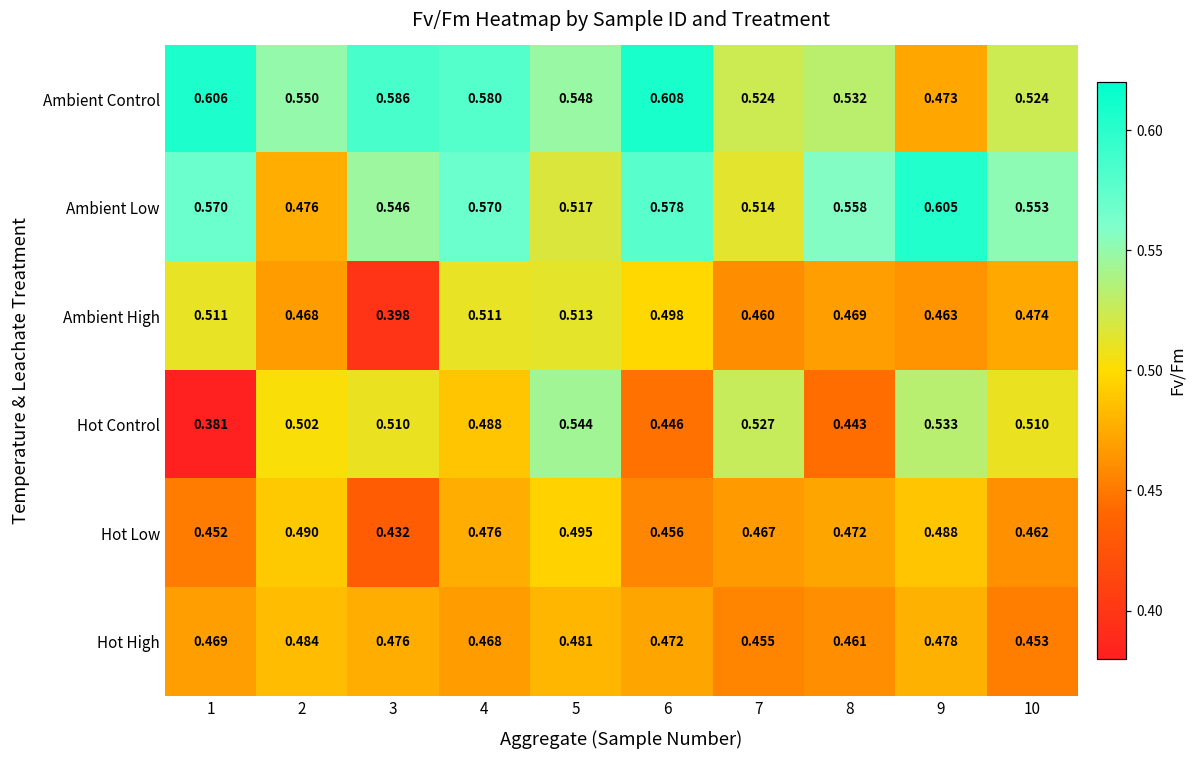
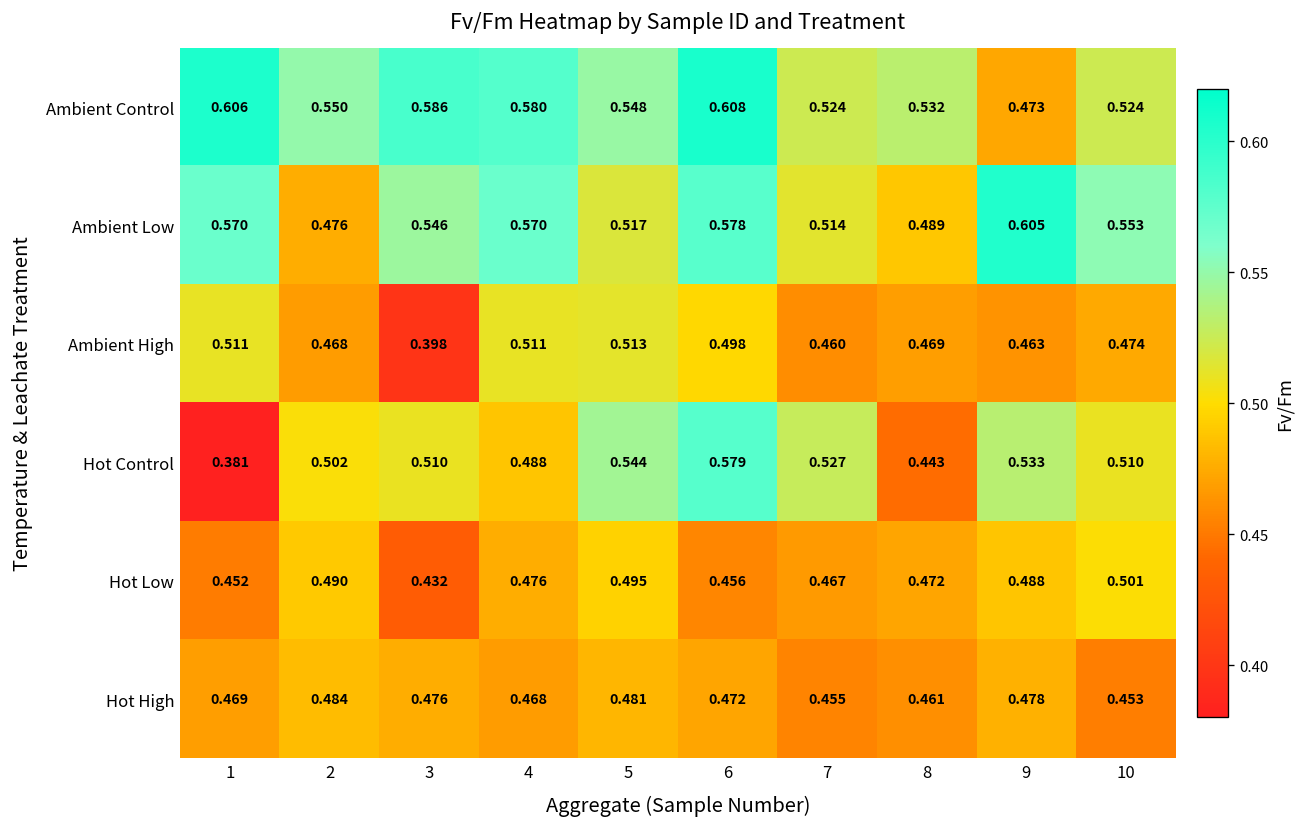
  {
    "Ambient Control": {
      "1": 0.606,
      "2": 0.550,
      "3": 0.586,
      "4": 0.580,
      "5": 0.548,
      "6": 0.608,
      "7": 0.524,
      "8": 0.532,
      "9": 0.473,
      "10": 0.524
    },
    "Ambient Low": {
      "1": 0.570,
      "2": 0.476,
      "3": 0.546,
      "4": 0.570,
      "5": 0.517,
      "6": 0.578,
      "7": 0.514,
-     "8": 0.558,
+     "8": 0.489,
      "9": 0.605,
      "10": 0.553
    },
    "Ambient High": {
      "1": 0.511,
      "2": 0.468,
      "3": 0.398,
      "4": 0.511,
      "5": 0.513,
      "6": 0.498,
      "7": 0.460,
      "8": 0.469,
      "9": 0.463,
      "10": 0.474
    },
    "Hot Control": {
      "1": 0.381,
      "2": 0.502,
      "3": 0.510,
      "4": 0.488,
      "5": 0.544,
-     "6": 0.446,
+     "6": 0.579,
      "7": 0.527,
      "8": 0.443,
      "9": 0.533,
      "10": 0.510
    },
    "Hot Low": {
      "1": 0.452,
      "2": 0.490,
      "3": 0.432,
      "4": 0.476,
      "5": 0.495,
      "6": 0.456,
      "7": 0.467,
      "8": 0.472,
      "9": 0.488,
-     "10": 0.462
+     "10": 0.501
    },
    "Hot High": {
      "1": 0.469,
      "2": 0.484,
      "3": 0.476,
      "4": 0.468,
      "5": 0.481,
      "6": 0.472,
      "7": 0.455,
      "8": 0.461,
      "9": 0.478,
      "10": 0.453
    }
  }
